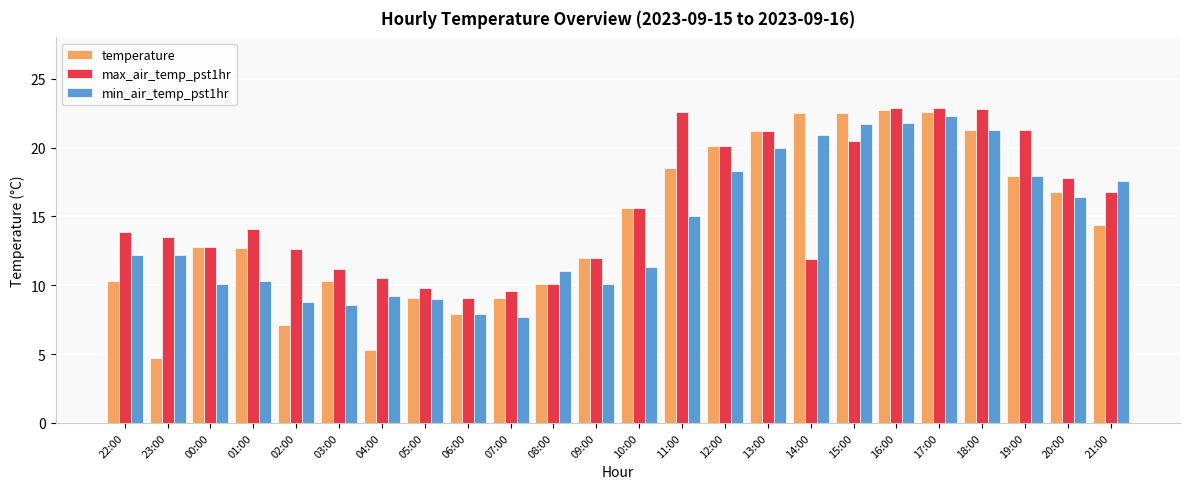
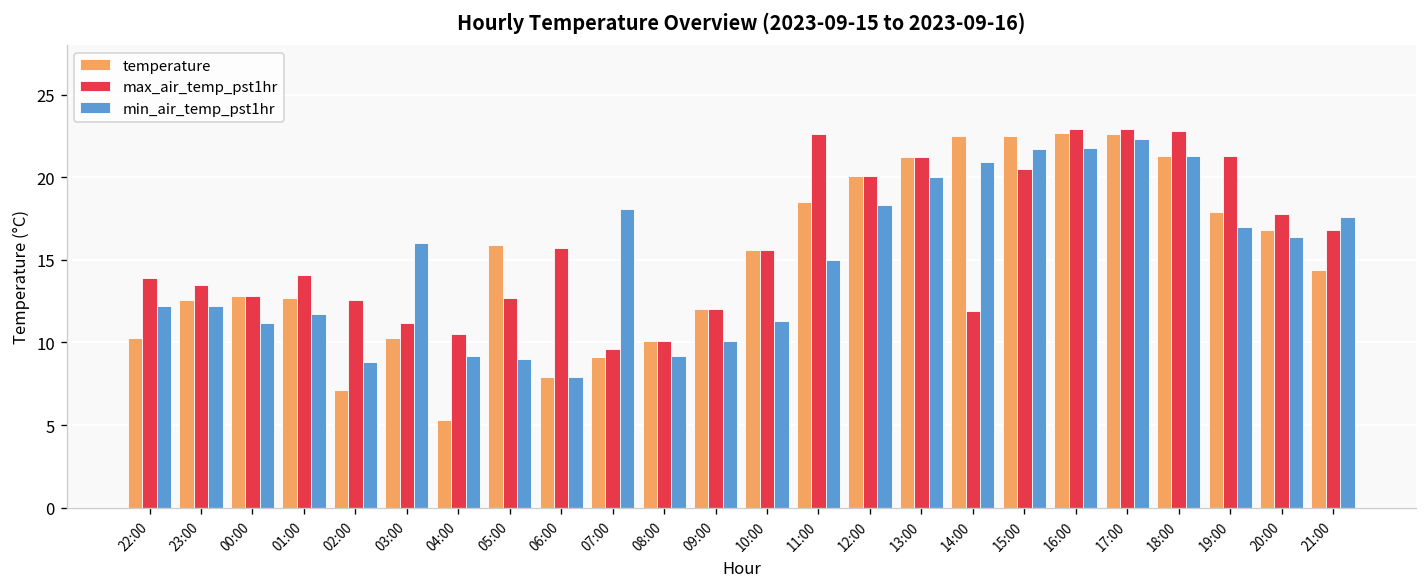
  {
    "temperature": {
      "22:00": 10.3,
-     "23:00": 4.7,
+     "23:00": 12.6,
      "00:00": 12.8,
      "01:00": 12.7,
      "02:00": 7.1,
      "03:00": 10.3,
      "04:00": 5.3,
-     "05:00": 9.1,
+     "05:00": 15.9,
      "06:00": 7.9,
      "07:00": 9.1,
      "08:00": 10.1,
      "09:00": 12.0,
      "10:00": 15.6,
      "11:00": 18.5,
      "12:00": 20.1,
      "13:00": 21.2,
      "14:00": 22.5,
      "15:00": 22.5,
      "16:00": 22.7,
      "17:00": 22.6,
      "18:00": 21.3,
      "19:00": 17.9,
      "20:00": 16.8,
      "21:00": 14.4
    },
    "max_air_temp_pst1hr": {
      "22:00": 13.9,
      "23:00": 13.5,
      "00:00": 12.8,
      "01:00": 14.1,
      "02:00": 12.6,
      "03:00": 11.2,
      "04:00": 10.5,
-     "05:00": 9.8,
-     "06:00": 9.1,
+     "05:00": 12.7,
+     "06:00": 15.7,
      "07:00": 9.6,
      "08:00": 10.1,
      "09:00": 12.0,
      "10:00": 15.6,
      "11:00": 22.6,
      "12:00": 20.1,
      "13:00": 21.2,
      "14:00": 11.9,
      "15:00": 20.5,
      "16:00": 22.9,
      "17:00": 22.9,
      "18:00": 22.8,
      "19:00": 21.3,
      "20:00": 17.8,
      "21:00": 16.8
    },
    "min_air_temp_pst1hr": {
      "22:00": 12.2,
      "23:00": 12.2,
-     "00:00": 10.1,
-     "01:00": 10.3,
+     "00:00": 11.2,
+     "01:00": 11.7,
      "02:00": 8.8,
-     "03:00": 8.6,
+     "03:00": 16.0,
      "04:00": 9.2,
      "05:00": 9.0,
      "06:00": 7.9,
-     "07:00": 7.7,
-     "08:00": 11.0,
+     "07:00": 18.1,
+     "08:00": 9.2,
      "09:00": 10.1,
      "10:00": 11.3,
      "11:00": 15.0,
      "12:00": 18.3,
      "13:00": 20.0,
      "14:00": 20.9,
      "15:00": 21.7,
      "16:00": 21.8,
      "17:00": 22.3,
      "18:00": 21.3,
-     "19:00": 17.9,
+     "19:00": 17.0,
      "20:00": 16.4,
      "21:00": 17.6
    }
  }
